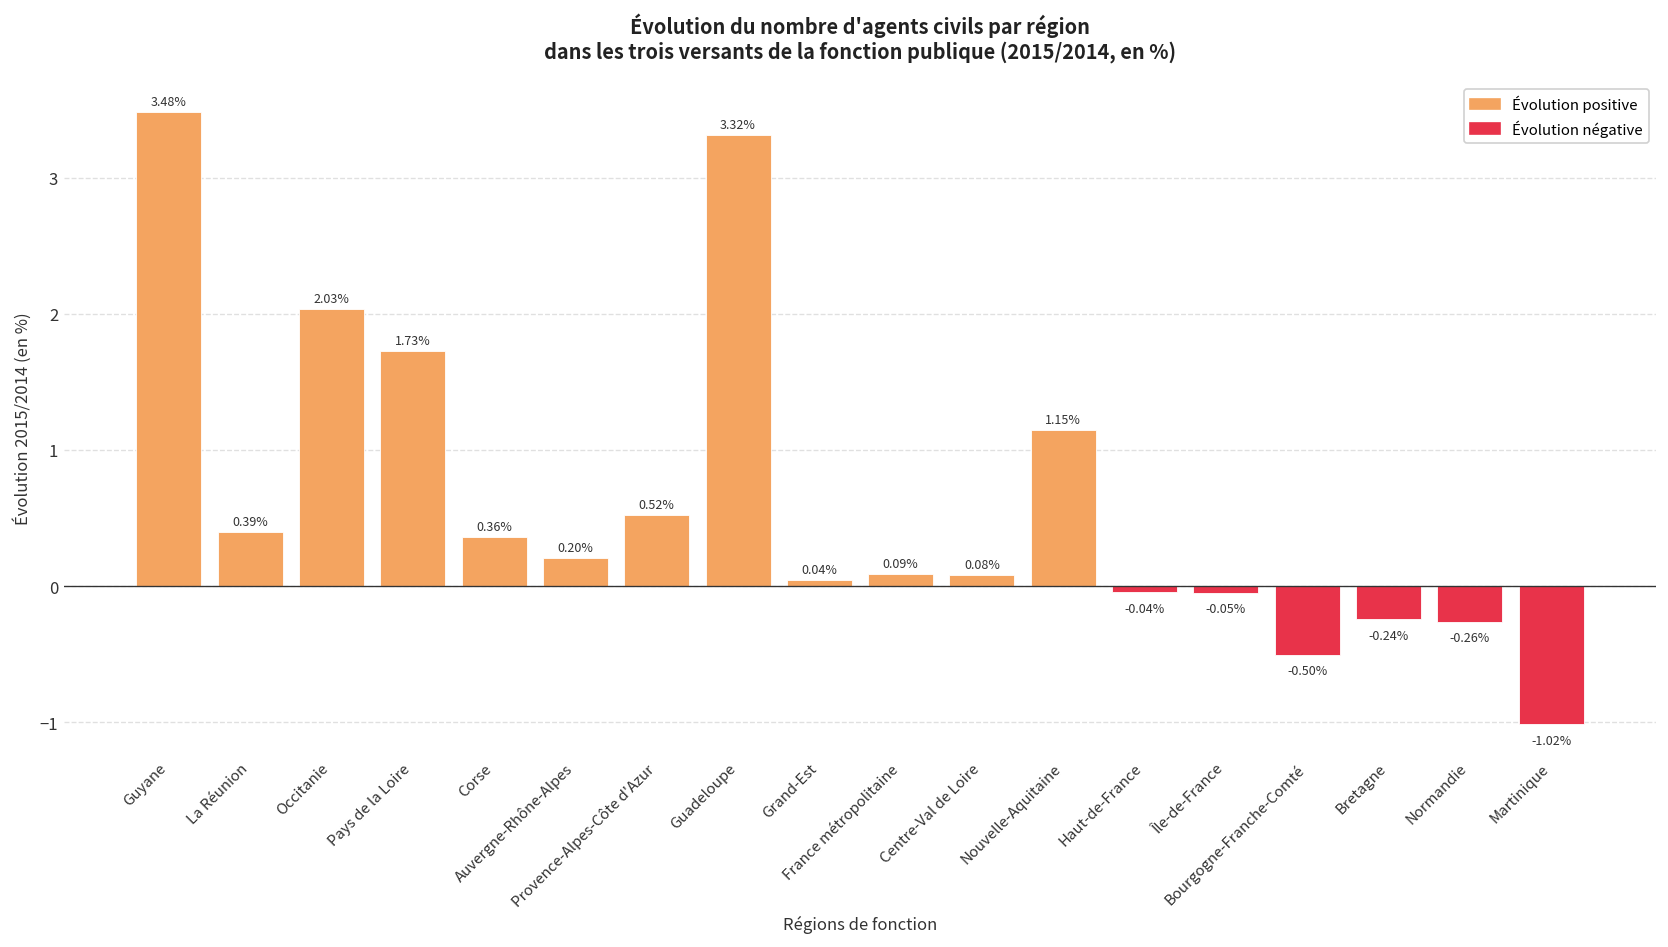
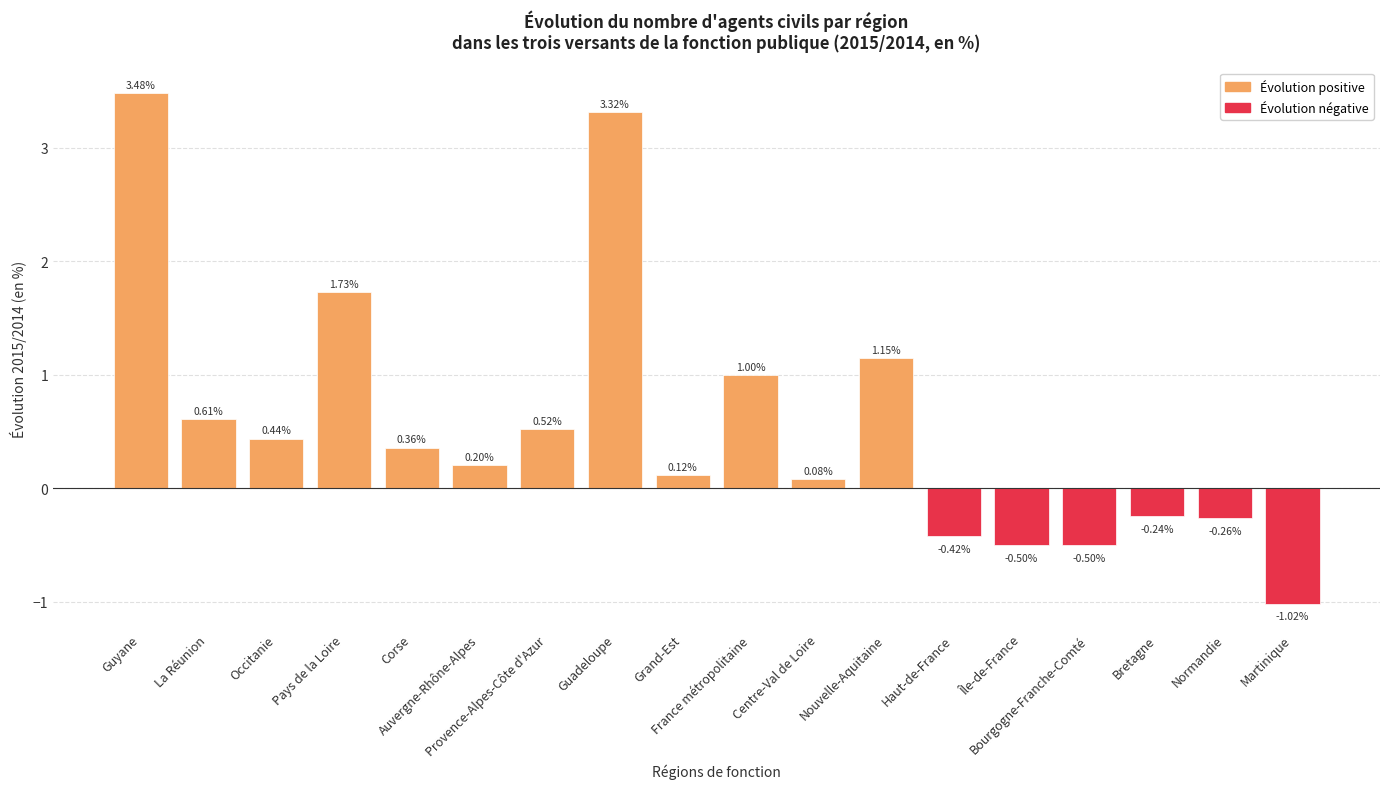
  {
    "Guyane": "3.48%",
-   "La Réunion": "0.39%",
-   "Occitanie": "2.03%",
+   "La Réunion": "0.61%",
+   "Occitanie": "0.44%",
    "Pays de la Loire": "1.73%",
    "Corse": "0.36%",
    "Auvergne-Rhône-Alpes": "0.20%",
    "Provence-Alpes-Côte d'Azur": "0.52%",
    "Guadeloupe": "3.32%",
-   "Grand-Est": "0.04%",
-   "France métropolitaine": "0.09%",
+   "Grand-Est": "0.12%",
+   "France métropolitaine": "1.00%",
    "Centre-Val de Loire": "0.08%",
    "Nouvelle-Aquitaine": "1.15%",
-   "Haut-de-France": "-0.04%",
-   "Île-de-France": "-0.05%",
+   "Haut-de-France": "-0.42%",
+   "Île-de-France": "-0.50%",
    "Bourgogne-Franche-Comté": "-0.50%",
    "Bretagne": "-0.24%",
    "Normandie": "-0.26%",
    "Martinique": "-1.02%"
  }
